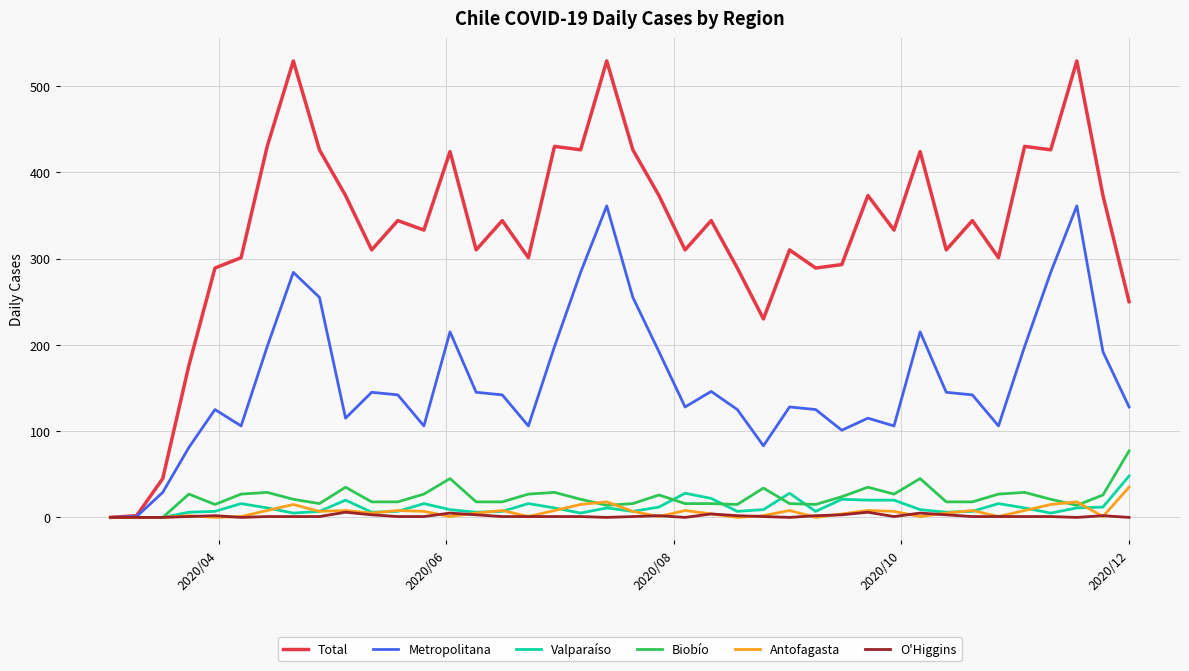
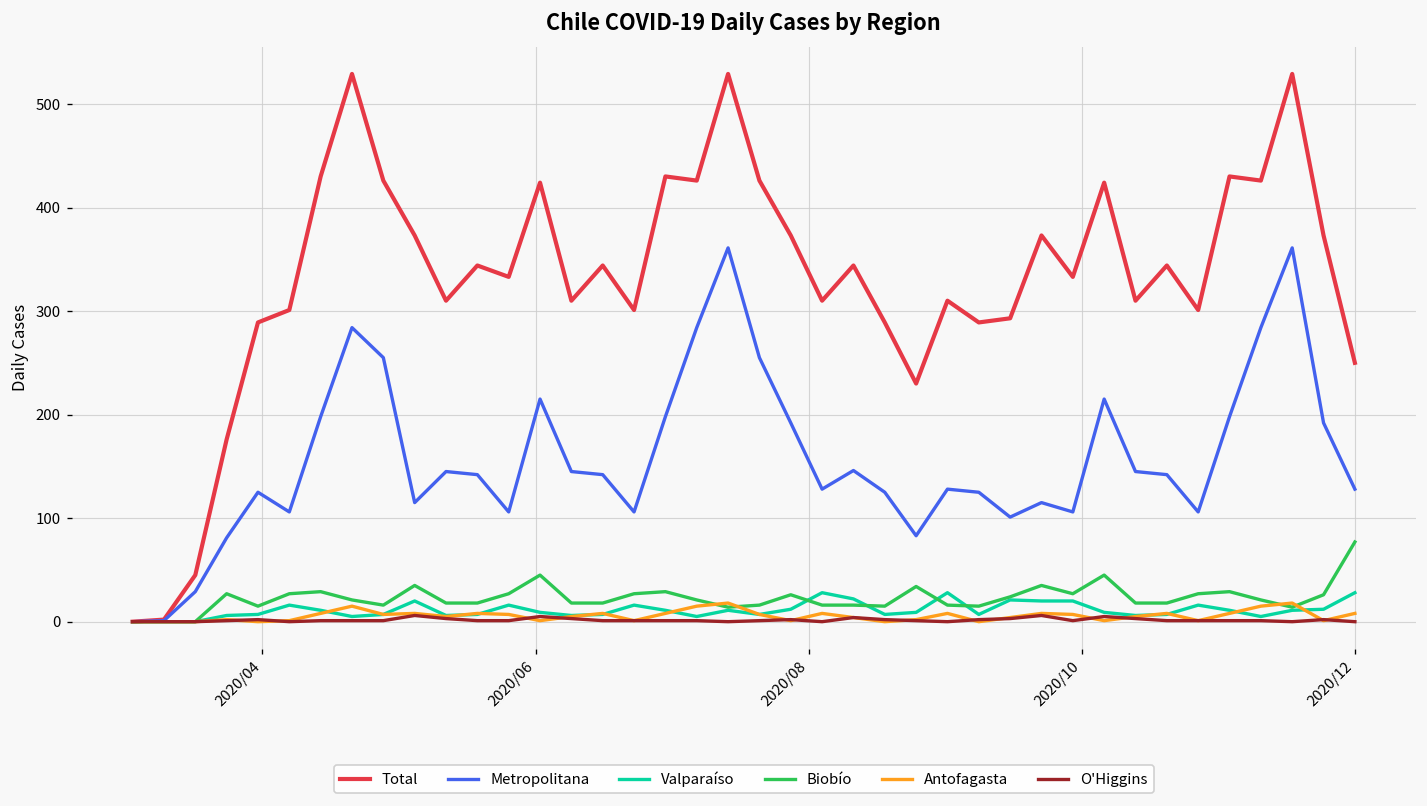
  {
    "Total": {
      "2020/12": 250
    },
    "Metropolitana": {
      "2020/12": 130
    },
    "Valparaíso": {
-     "2020/12": 50
+     "2020/12": 30
    },
    "Biobío": {
      "2020/12": 80
    },
    "Antofagasta": {
-     "2020/12": 40
+     "2020/12": 10
    },
    "O'Higgins": {
      "2020/12": 0
    }
  }
